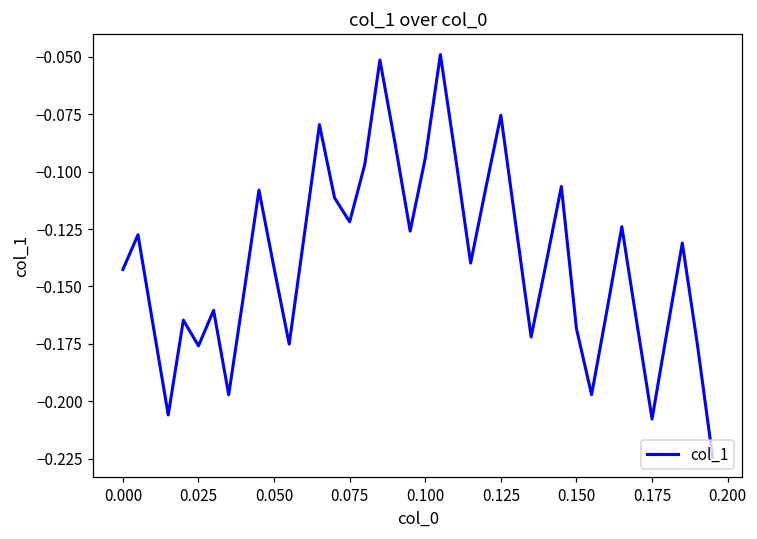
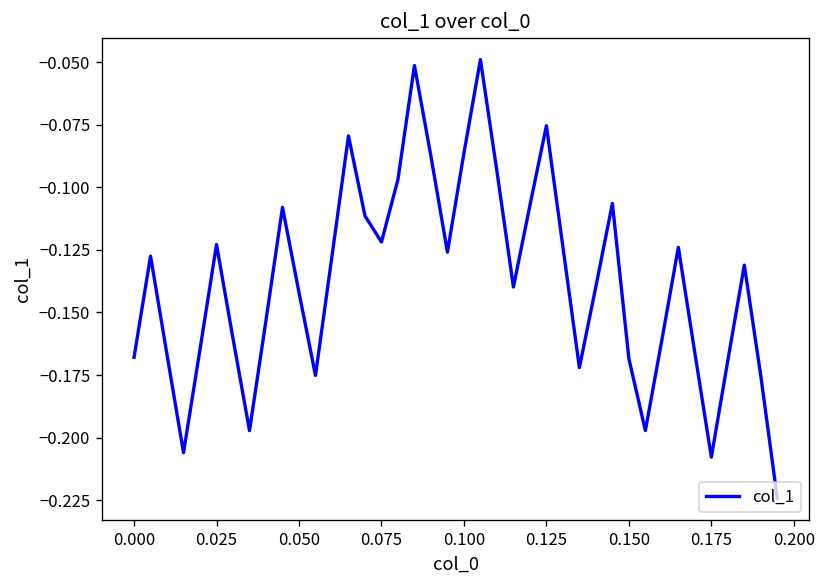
  {
-   "0.000": -0.143,
-   "0.025": -0.176,
+   "0.000": -0.168,
+   "0.025": -0.123,
    "0.050": -0.142,
    "0.075": -0.122,
-   "0.100": -0.094,
+   "0.100": -0.086,
    "0.125": -0.075,
    "0.150": -0.168,
    "0.175": -0.208
  }
